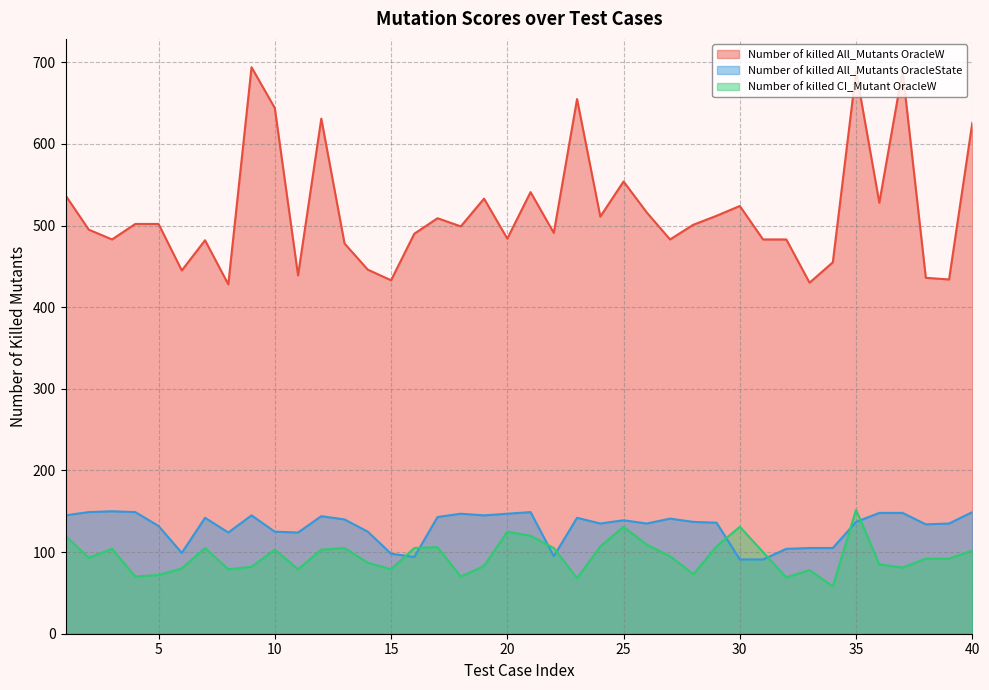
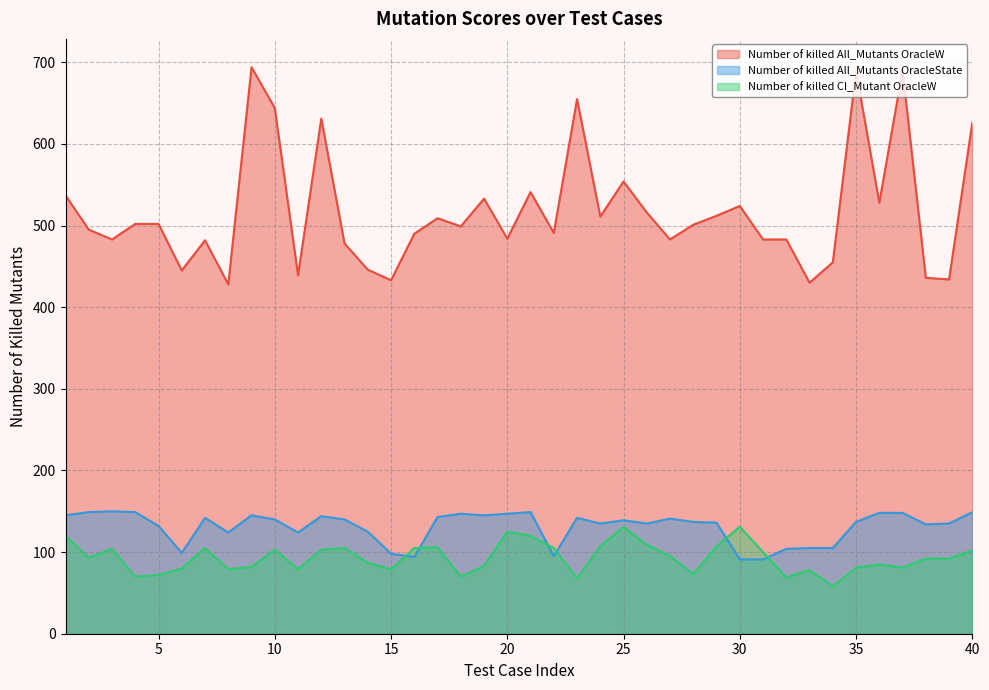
  {
    "Number of killed All_Mutants OracleW": {
      "5": 500,
      "10": 640,
      "15": 430,
      "20": 480,
      "25": 550,
      "30": 520,
      "40": 630
    },
    "Number of killed All_Mutants OracleState": {
      "5": 130,
-     "10": 130,
+     "10": 140,
      "15": 100,
      "20": 150,
      "25": 140,
      "30": 90,
      "35": 140,
      "40": 150
    },
    "Number of killed CI_Mutant OracleW": {
      "5": 70,
      "10": 100,
      "15": 80,
      "20": 130,
      "25": 130,
      "30": 130,
-     "35": 150,
+     "35": 80,
      "40": 100
    }
  }
